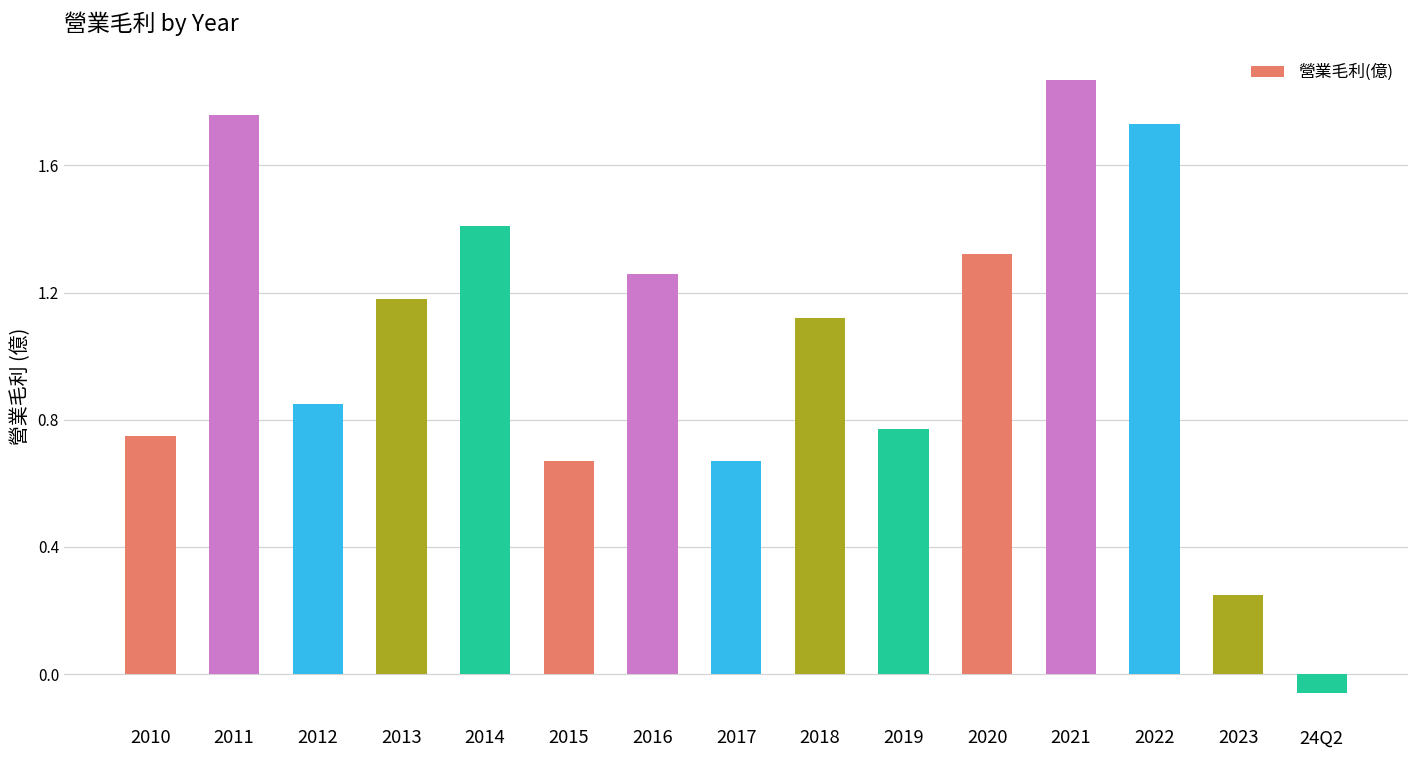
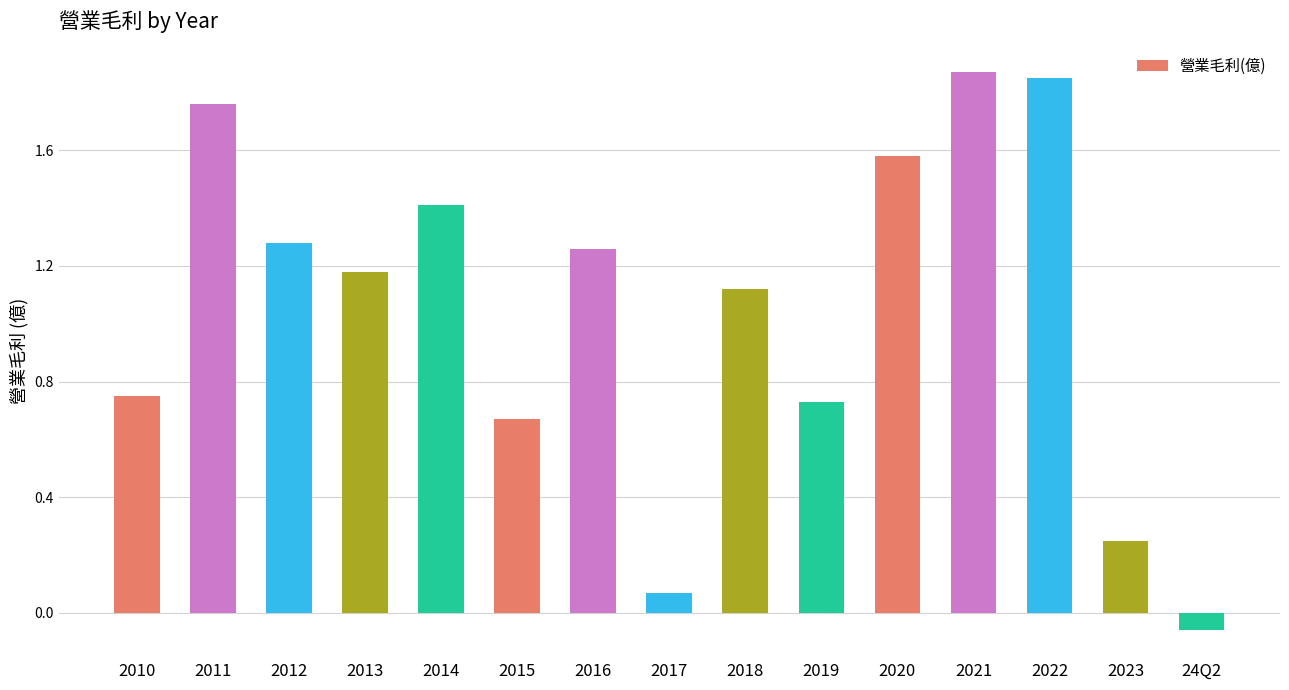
  {
    "2010": 0.75,
    "2011": 1.76,
-   "2012": 0.85,
+   "2012": 1.28,
    "2013": 1.18,
    "2014": 1.41,
    "2015": 0.67,
    "2016": 1.26,
-   "2017": 0.67,
+   "2017": 0.07,
    "2018": 1.12,
-   "2019": 0.77,
-   "2020": 1.32,
+   "2019": 0.73,
+   "2020": 1.58,
    "2021": 1.87,
-   "2022": 1.73,
+   "2022": 1.85,
    "2023": 0.25,
    "24Q2": -0.06
  }
